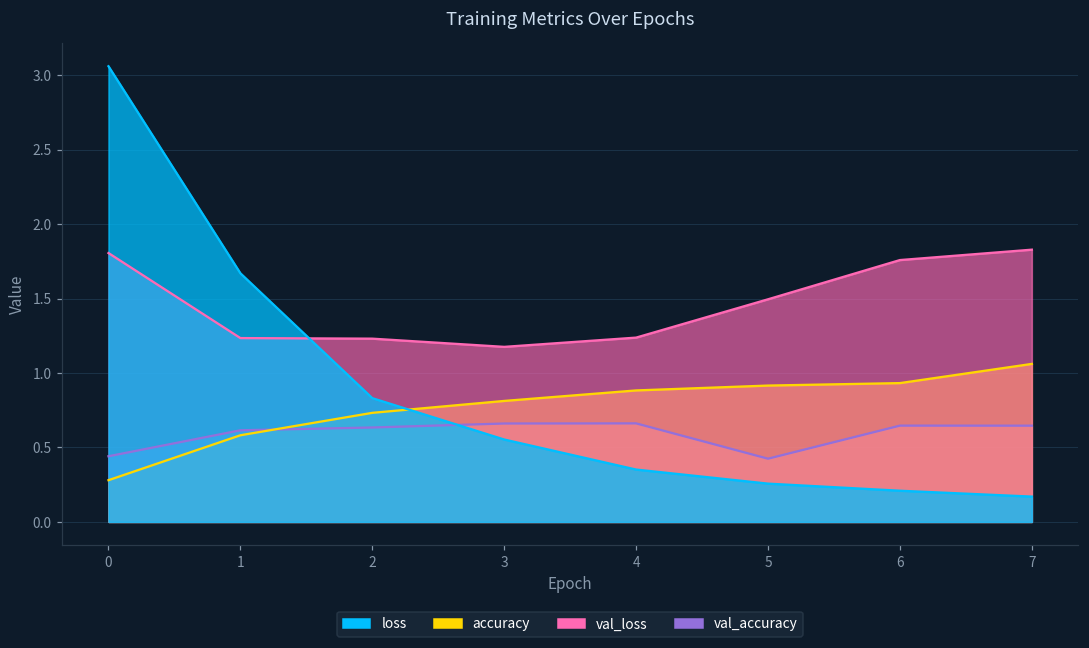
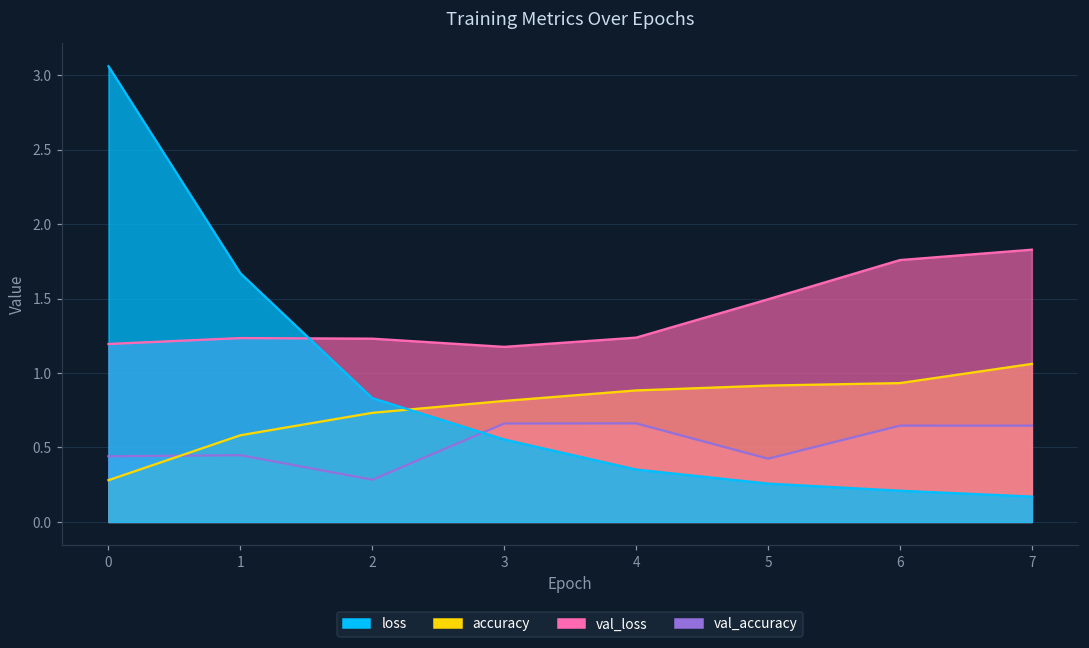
  {
    "val_accuracy": {
      "0": 0.44,
-     "1": 0.62,
-     "2": 0.63,
+     "1": 0.45,
+     "2": 0.28,
      "3": 0.66,
      "4": 0.66,
      "5": 0.42,
      "6": 0.65,
      "7": 0.65
    },
    "accuracy": {
      "0": 0.28,
      "1": 0.58,
      "2": 0.73,
      "3": 0.81,
      "4": 0.88,
      "5": 0.92,
      "6": 0.93,
      "7": 1.06
    },
    "val_loss": {
-     "0": 1.81,
+     "0": 1.19,
      "1": 1.23,
      "2": 1.23,
      "3": 1.18,
      "4": 1.24,
      "5": 1.49,
      "6": 1.76,
      "7": 1.83
    },
    "loss": {
      "0": 3.06,
      "1": 1.67,
      "2": 0.83,
      "3": 0.55,
      "4": 0.35,
      "5": 0.26,
      "6": 0.21,
      "7": 0.17
    }
  }
